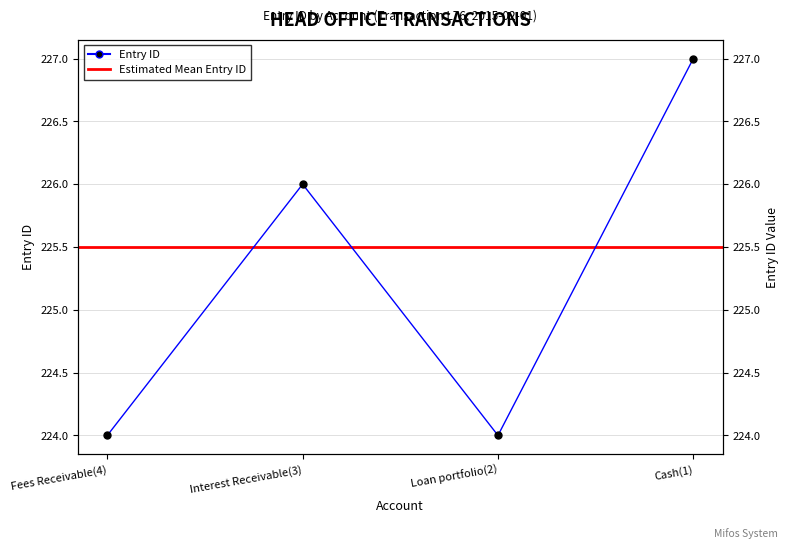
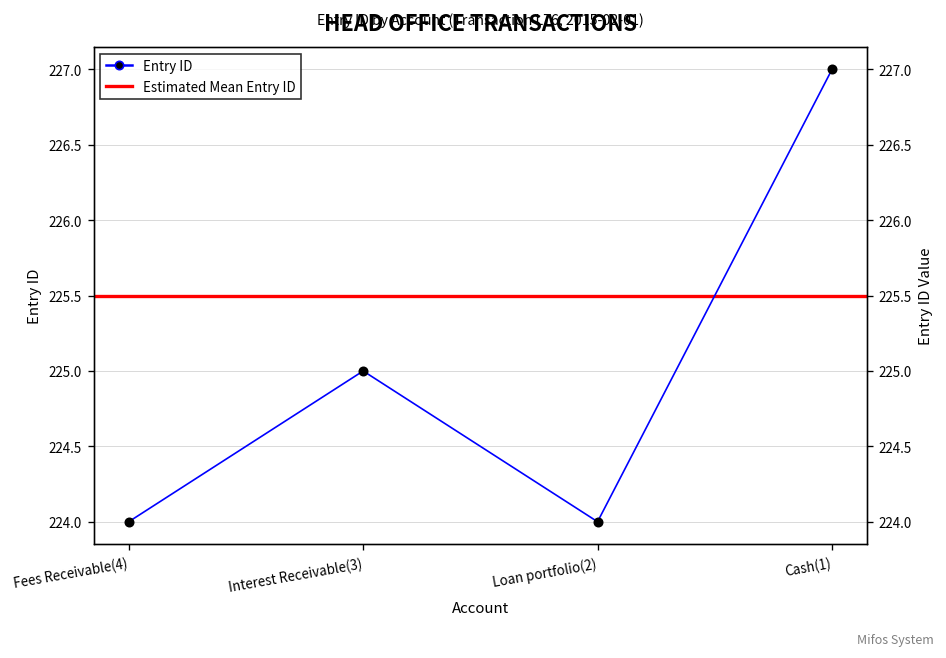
  {
    "Fees Receivable(4)": 224,
-   "Interest Receivable(3)": 226,
+   "Interest Receivable(3)": 225,
    "Loan portfolio(2)": 224,
    "Cash(1)": 227
  }
